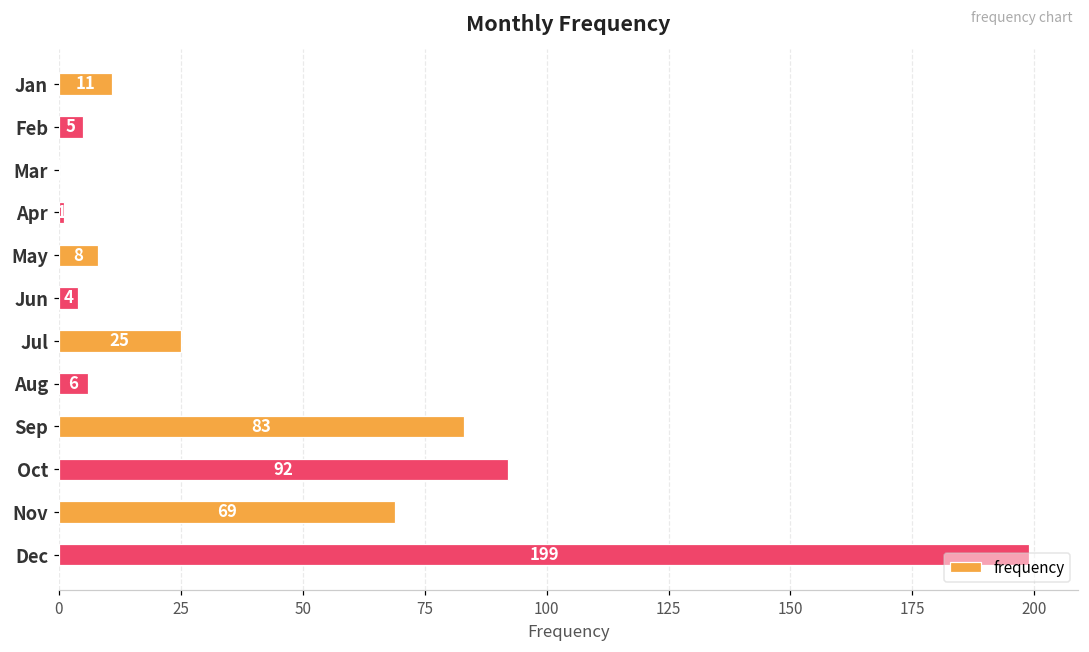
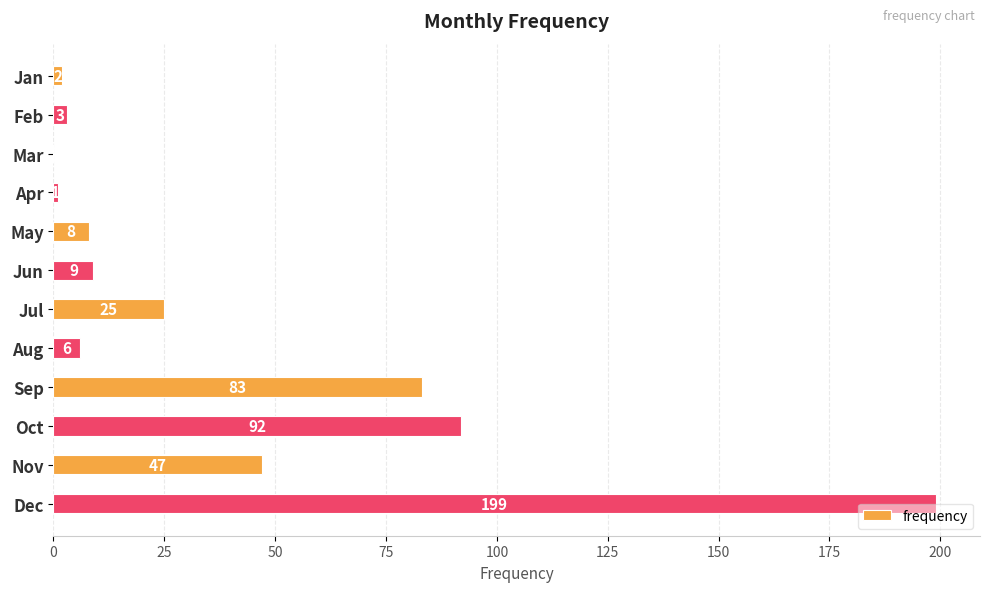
  {
-   "Jan": 11,
-   "Feb": 5,
+   "Jan": 2,
+   "Feb": 3,
    "May": 8,
-   "Jun": 4,
+   "Jun": 9,
    "Jul": 25,
    "Aug": 6,
    "Sep": 83,
    "Oct": 92,
-   "Nov": 69,
+   "Nov": 47,
    "Dec": 199
  }
